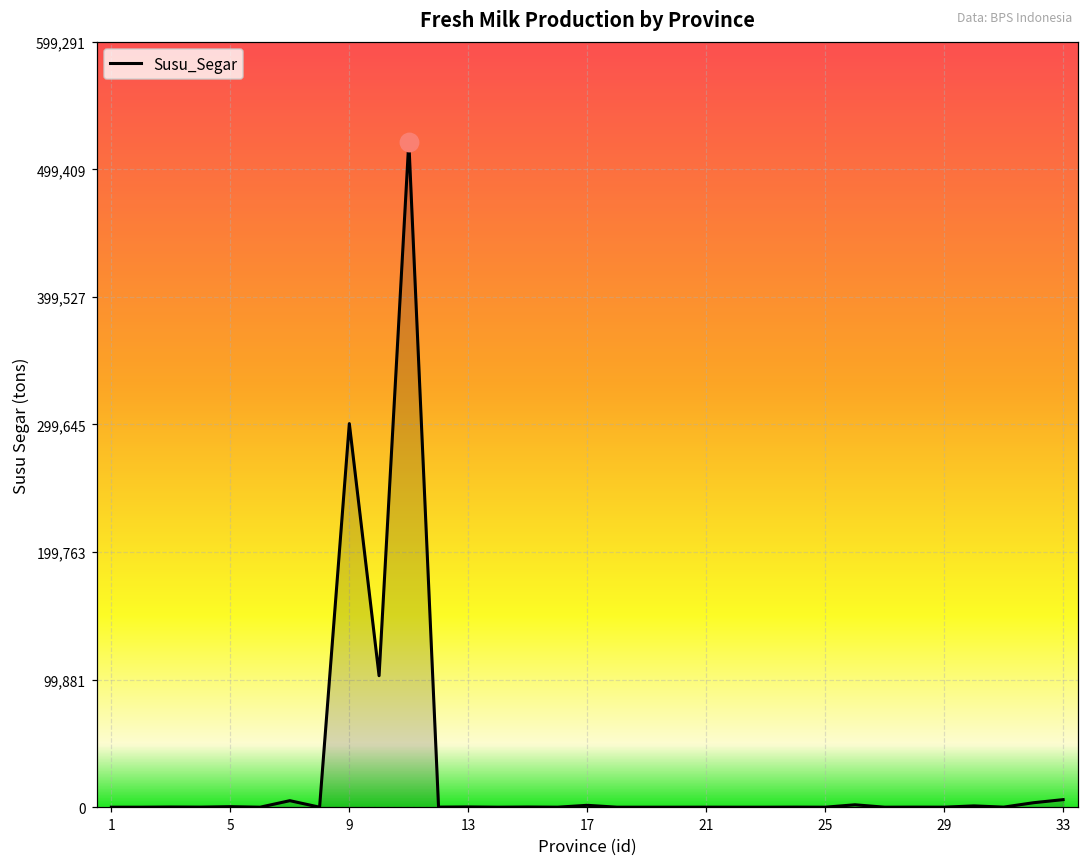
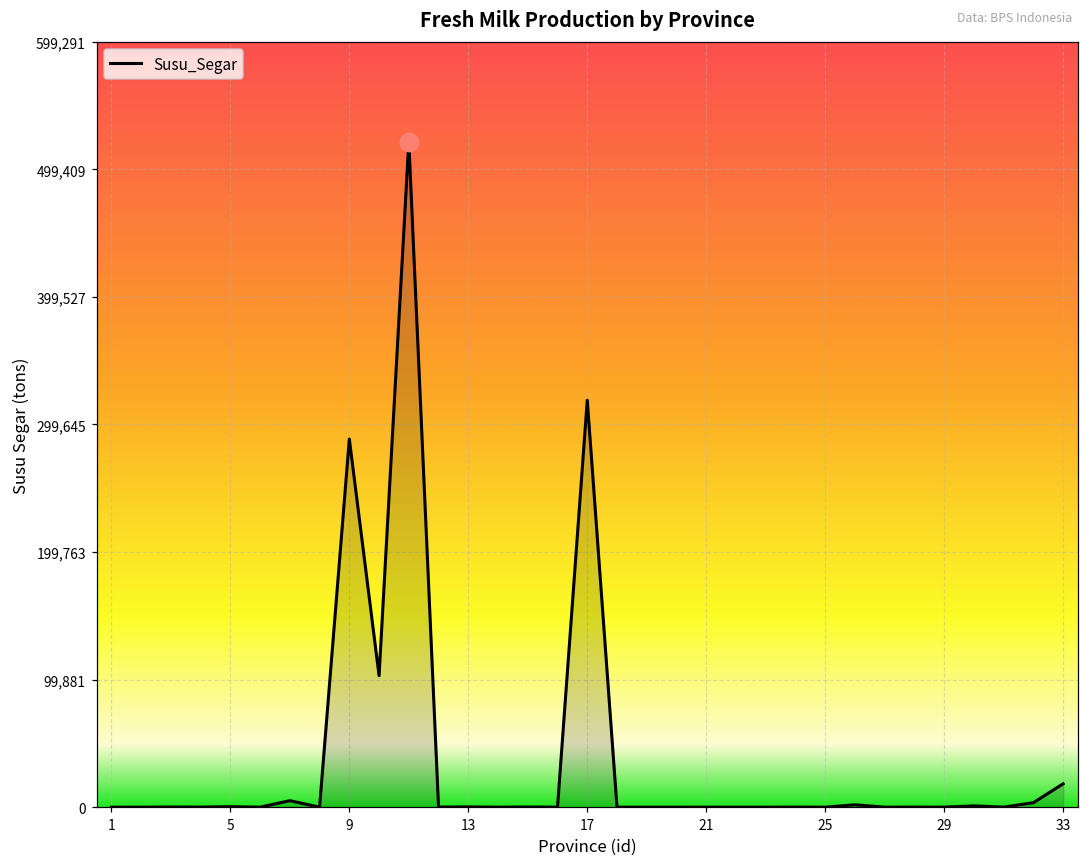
  {
    "Susu_Segar": {
      "1": "0",
      "5": "0",
-     "9": "300,000",
+     "9": "288,000",
      "13": "0",
-     "17": "1,000",
+     "17": "319,000",
      "21": "0",
      "25": "0",
      "29": "0",
-     "33": "6,000"
+     "33": "18,000"
    }
  }
